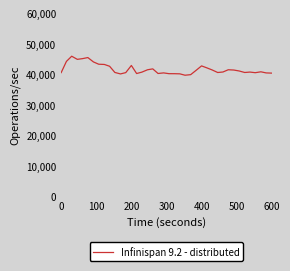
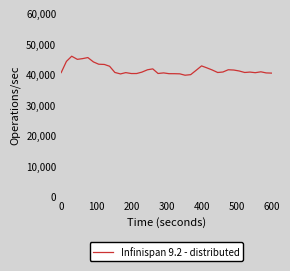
  {
    "0": "41,000",
-   "200": "43,000",
+   "200": "40,000",
    "400": "43,000",
    "600": "40,000"
  }
